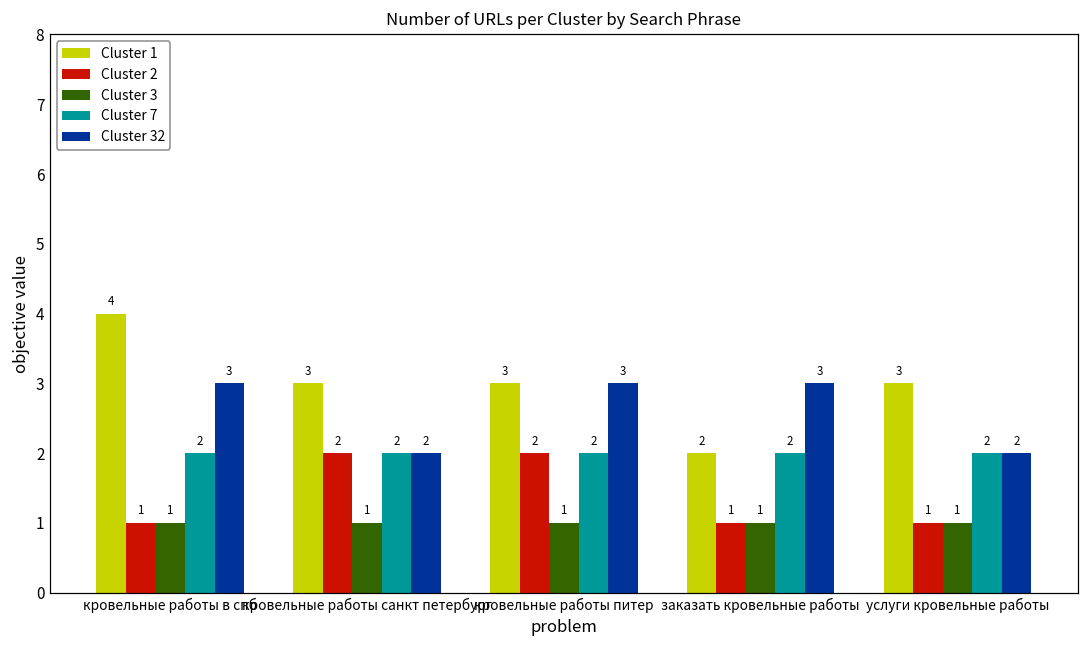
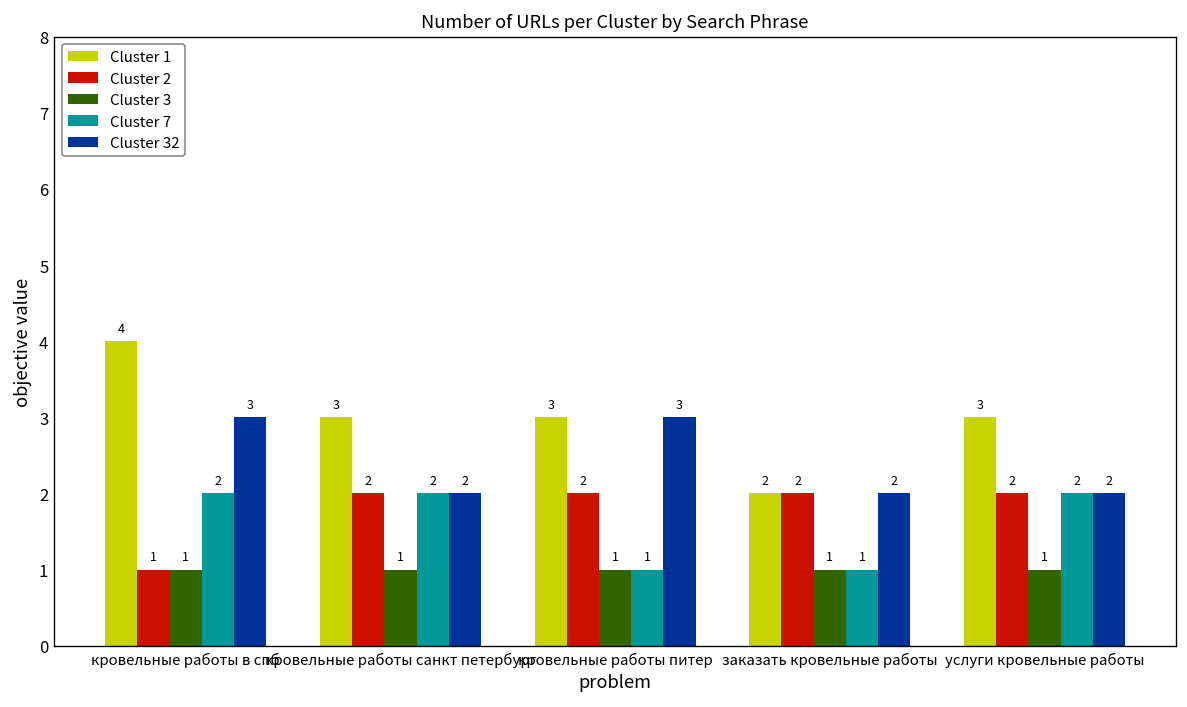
  {
    "Cluster 1": {
      "кровельные работы в спб": 4,
      "кровельные работы санкт петербург": 3,
      "кровельные работы питер": 3,
      "заказать кровельные работы": 2,
      "услуги кровельные работы": 3
    },
    "Cluster 2": {
      "кровельные работы в спб": 1,
      "кровельные работы санкт петербург": 2,
      "кровельные работы питер": 2,
-     "заказать кровельные работы": 1,
-     "услуги кровельные работы": 1
+     "заказать кровельные работы": 2,
+     "услуги кровельные работы": 2
    },
    "Cluster 3": {
      "кровельные работы в спб": 1,
      "кровельные работы санкт петербург": 1,
      "кровельные работы питер": 1,
      "заказать кровельные работы": 1,
      "услуги кровельные работы": 1
    },
    "Cluster 7": {
      "кровельные работы в спб": 2,
      "кровельные работы санкт петербург": 2,
-     "кровельные работы питер": 2,
-     "заказать кровельные работы": 2,
+     "кровельные работы питер": 1,
+     "заказать кровельные работы": 1,
      "услуги кровельные работы": 2
    },
    "Cluster 32": {
      "кровельные работы в спб": 3,
      "кровельные работы санкт петербург": 2,
      "кровельные работы питер": 3,
-     "заказать кровельные работы": 3,
+     "заказать кровельные работы": 2,
      "услуги кровельные работы": 2
    }
  }
